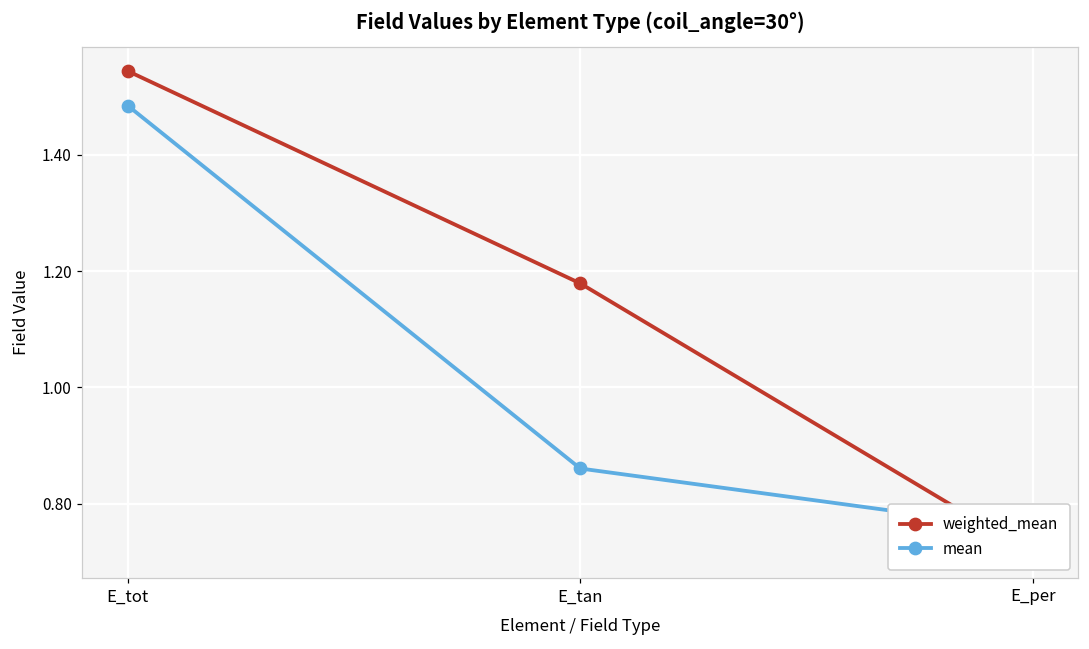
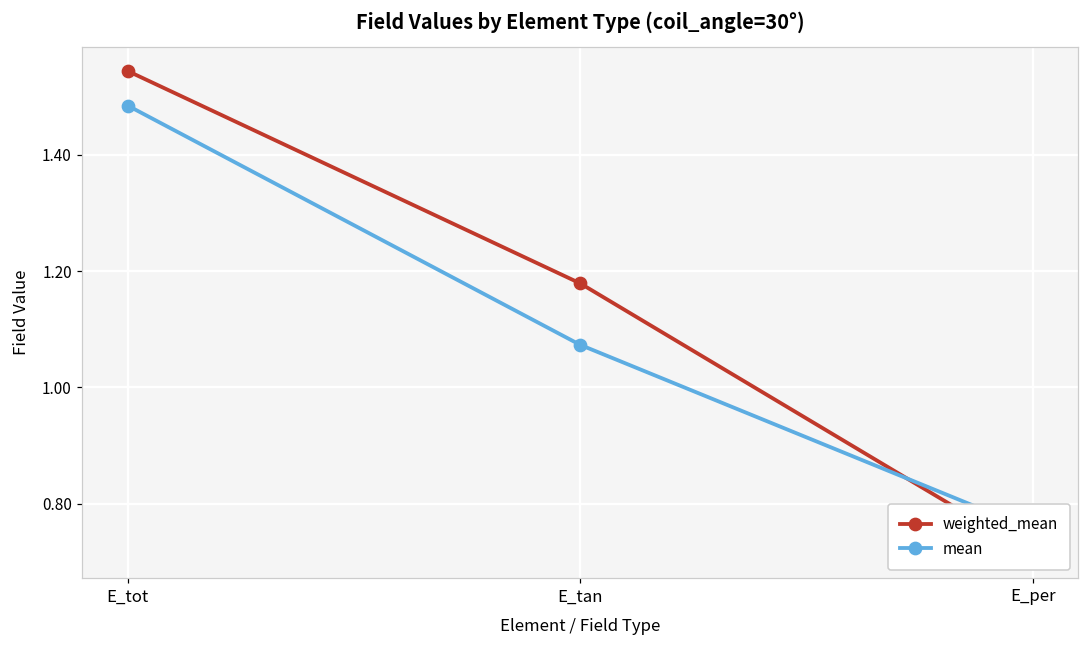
  {
    "weighted_mean": {
      "E_tot": 1.54,
      "E_tan": 1.18
    },
    "mean": {
      "E_tot": 1.48,
-     "E_tan": 0.86
+     "E_tan": 1.07
    }
  }
